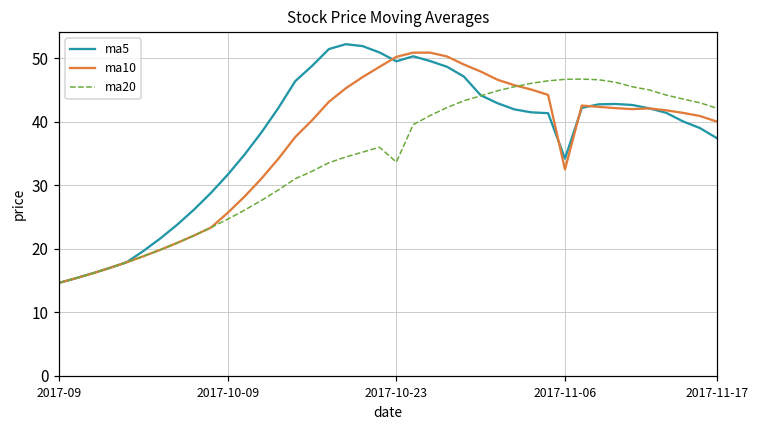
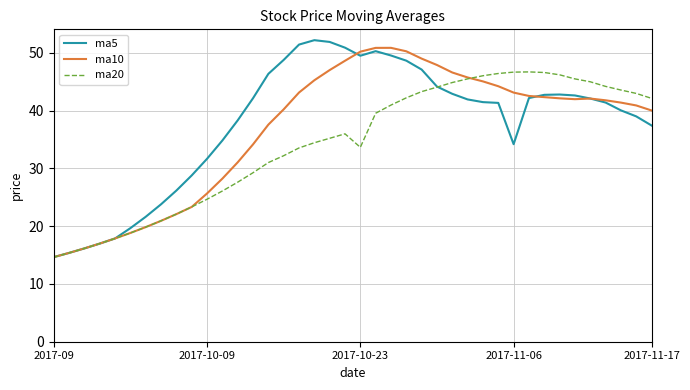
  {
    "ma5": {
      "2017-10-09": 32,
      "2017-10-23": 49,
      "2017-11-06": 34,
      "2017-11-17": 37
    },
    "ma10": {
      "2017-10-09": 26,
      "2017-10-23": 50,
-     "2017-11-06": 32,
+     "2017-11-06": 43,
      "2017-11-17": 40
    },
    "ma20": {
      "2017-10-09": 25,
      "2017-10-23": 34,
      "2017-11-06": 47,
      "2017-11-17": 42
    }
  }
